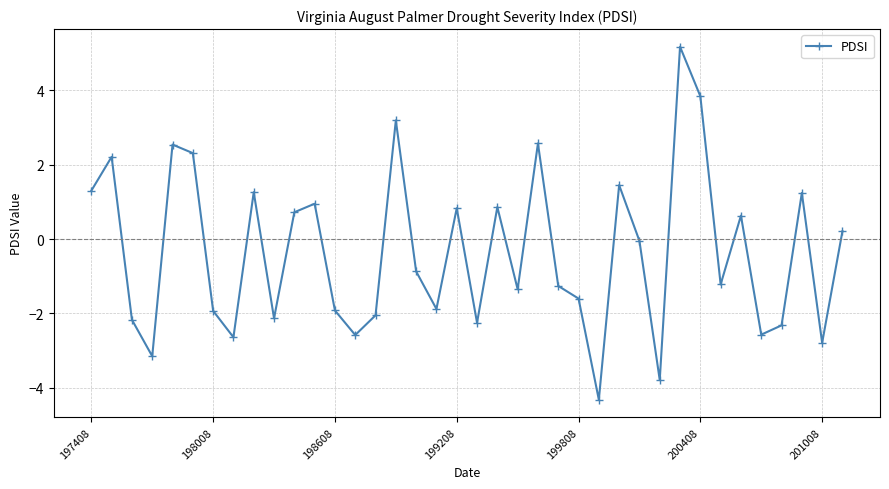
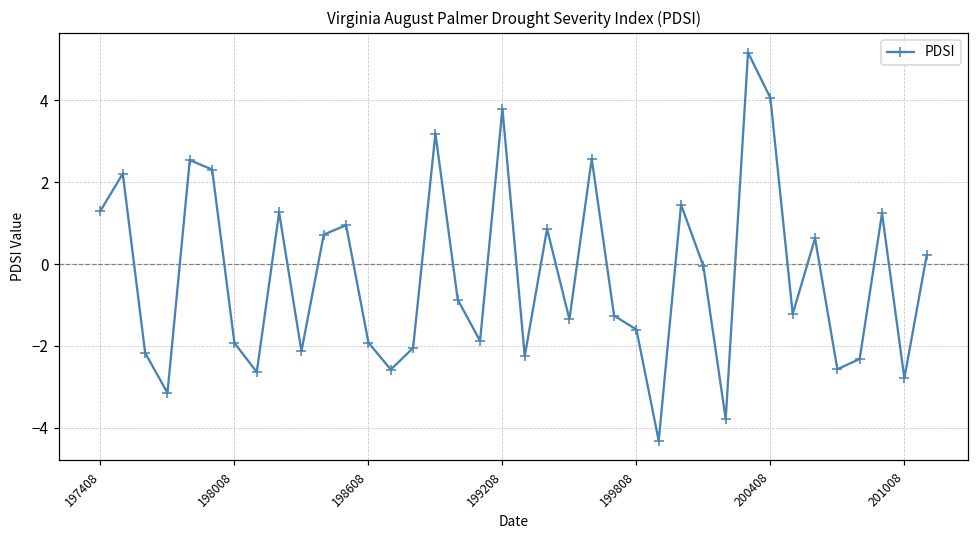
  {
    "197408": 1.3,
    "198008": -1.9,
    "198608": -1.9,
-   "199208": 0.8,
+   "199208": 3.8,
    "199808": -1.6,
-   "200408": 3.8,
+   "200408": 4.1,
    "201008": -2.8
  }
